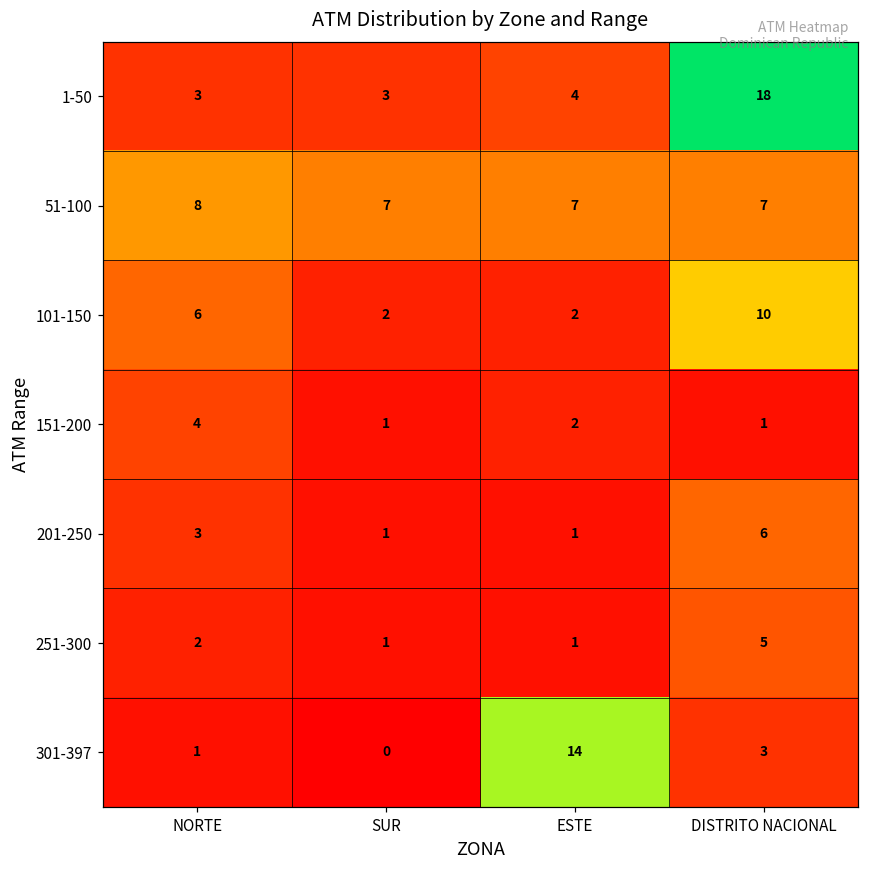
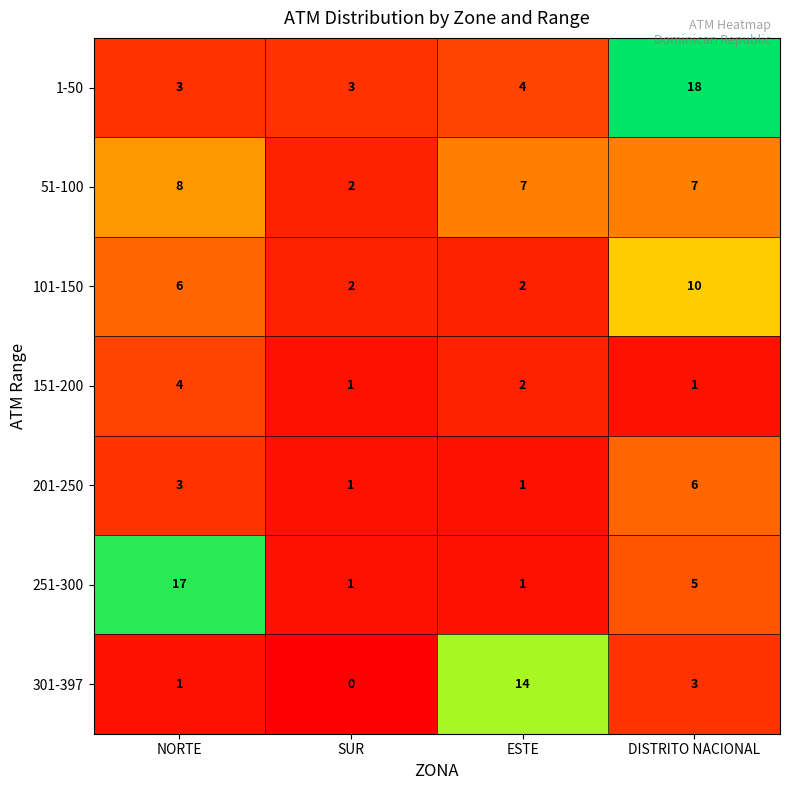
  {
    "1-50": {
      "NORTE": 3,
      "SUR": 3,
      "ESTE": 4,
      "DISTRITO NACIONAL": 18
    },
    "51-100": {
      "NORTE": 8,
-     "SUR": 7,
+     "SUR": 2,
      "ESTE": 7,
      "DISTRITO NACIONAL": 7
    },
    "101-150": {
      "NORTE": 6,
      "SUR": 2,
      "ESTE": 2,
      "DISTRITO NACIONAL": 10
    },
    "151-200": {
      "NORTE": 4,
      "SUR": 1,
      "ESTE": 2,
      "DISTRITO NACIONAL": 1
    },
    "201-250": {
      "NORTE": 3,
      "SUR": 1,
      "ESTE": 1,
      "DISTRITO NACIONAL": 6
    },
    "251-300": {
-     "NORTE": 2,
+     "NORTE": 17,
      "SUR": 1,
      "ESTE": 1,
      "DISTRITO NACIONAL": 5
    },
    "301-397": {
      "NORTE": 1,
      "SUR": 0,
      "ESTE": 14,
      "DISTRITO NACIONAL": 3
    }
  }
